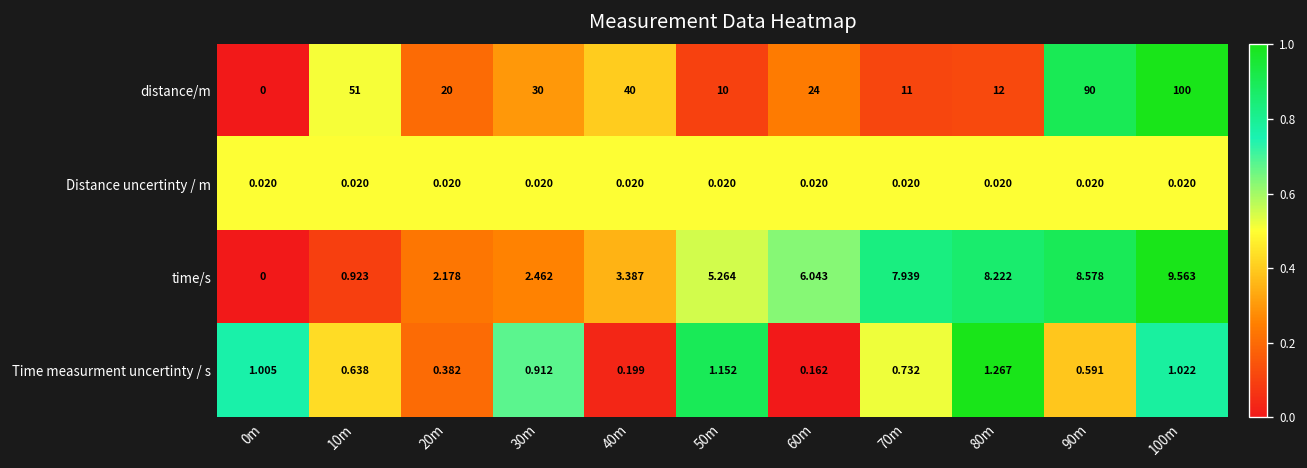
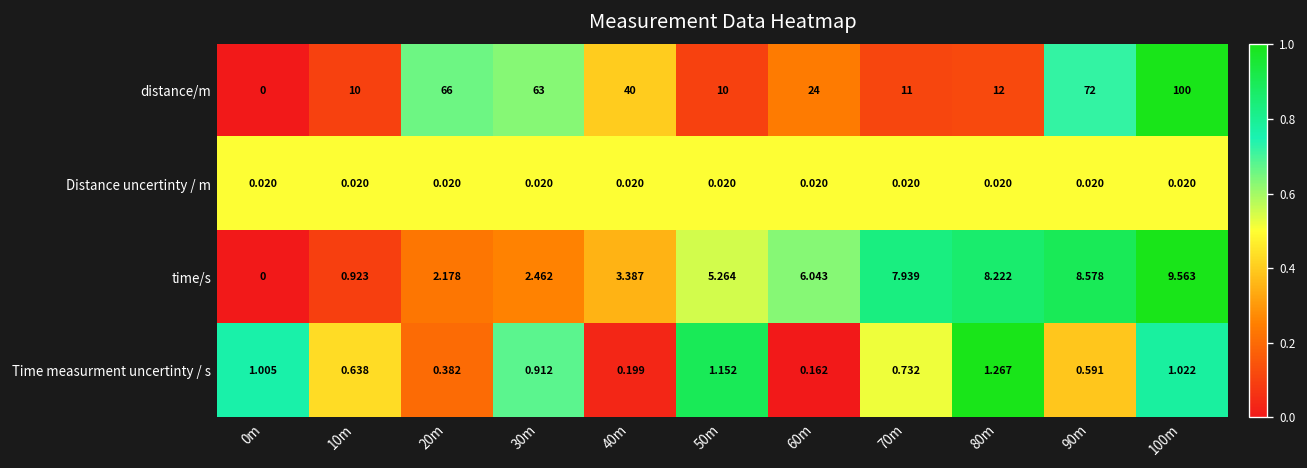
  {
    "distance/m": {
      "0m": 0,
-     "10m": 51,
-     "20m": 20,
-     "30m": 30,
+     "10m": 10,
+     "20m": 66,
+     "30m": 63,
      "40m": 40,
      "50m": 10,
      "60m": 24,
      "70m": 11,
      "80m": 12,
-     "90m": 90,
+     "90m": 72,
      "100m": 100
    },
    "Distance uncertinty / m": {
      "0m": 0.020,
      "10m": 0.020,
      "20m": 0.020,
      "30m": 0.020,
      "40m": 0.020,
      "50m": 0.020,
      "60m": 0.020,
      "70m": 0.020,
      "80m": 0.020,
      "90m": 0.020,
      "100m": 0.020
    },
    "time/s": {
      "0m": 0,
      "10m": 0.923,
      "20m": 2.178,
      "30m": 2.462,
      "40m": 3.387,
      "50m": 5.264,
      "60m": 6.043,
      "70m": 7.939,
      "80m": 8.222,
      "90m": 8.578,
      "100m": 9.563
    },
    "Time measurment uncertinty / s": {
      "0m": 1.005,
      "10m": 0.638,
      "20m": 0.382,
      "30m": 0.912,
      "40m": 0.199,
      "50m": 1.152,
      "60m": 0.162,
      "70m": 0.732,
      "80m": 1.267,
      "90m": 0.591,
      "100m": 1.022
    }
  }
